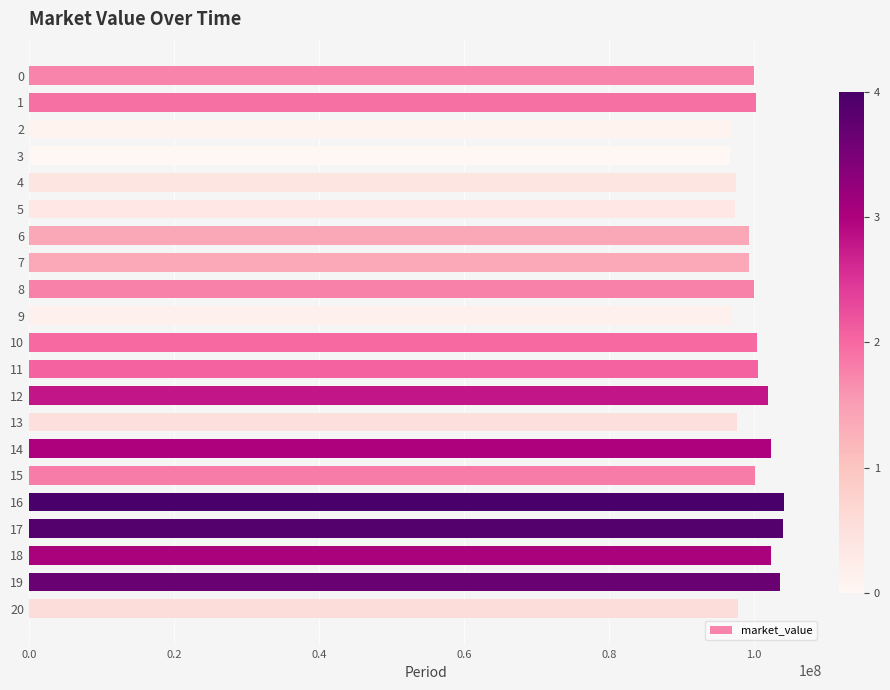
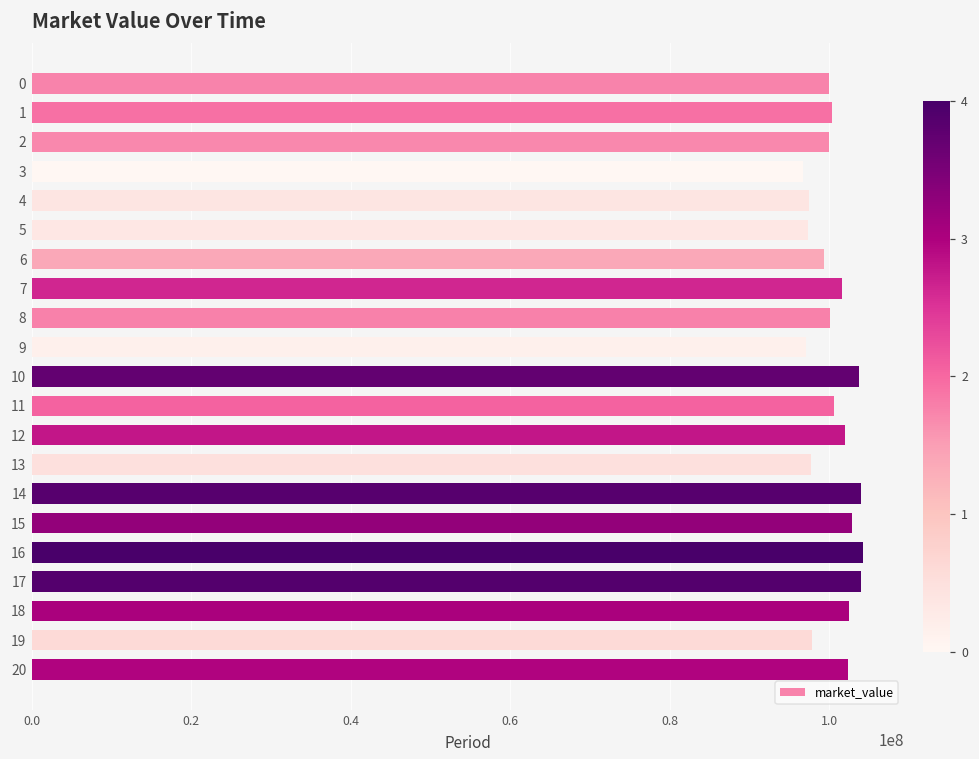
  {
    "0": 100000000,
    "1": 100000000,
-   "2": 97000000,
+   "2": 100000000,
    "3": 97000000,
    "4": 97000000,
    "5": 97000000,
    "6": 99000000,
-   "7": 99000000,
+   "7": 102000000,
    "8": 100000000,
    "9": 97000000,
-   "10": 100000000,
+   "10": 104000000,
    "11": 101000000,
    "12": 102000000,
    "13": 98000000,
-   "14": 102000000,
-   "15": 100000000,
+   "14": 104000000,
+   "15": 103000000,
    "16": 104000000,
    "17": 104000000,
    "18": 102000000,
-   "19": 104000000,
-   "20": 98000000
+   "19": 98000000,
+   "20": 102000000
  }
